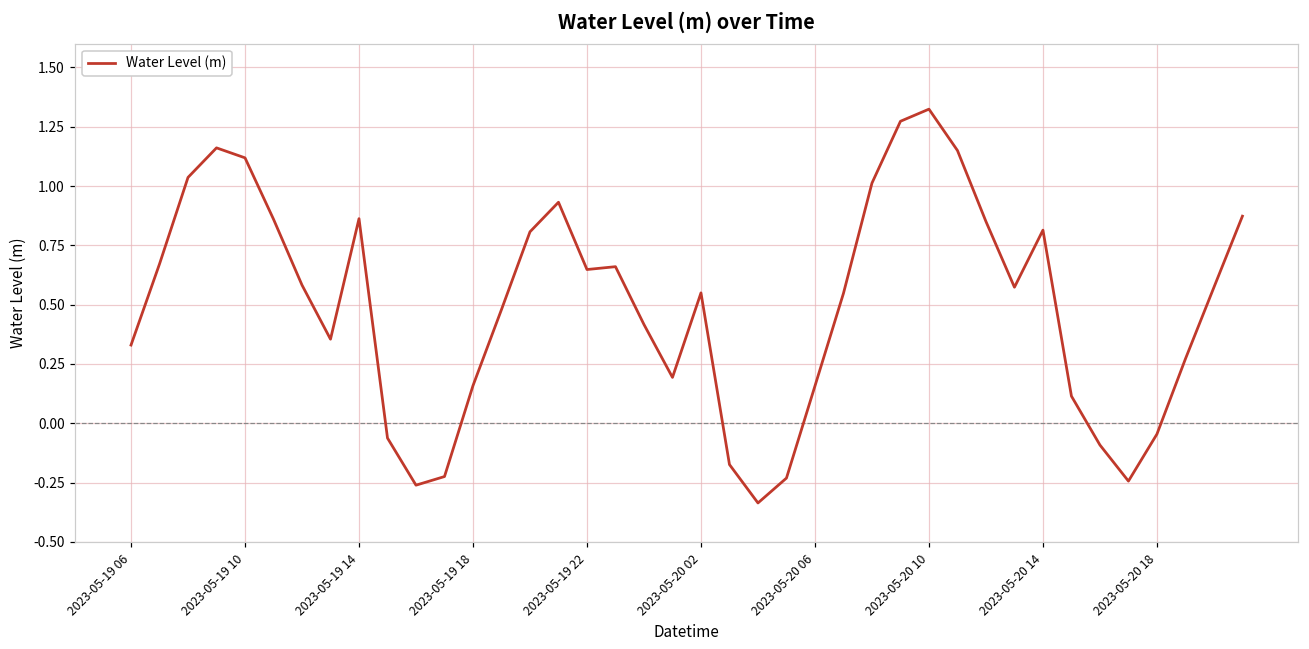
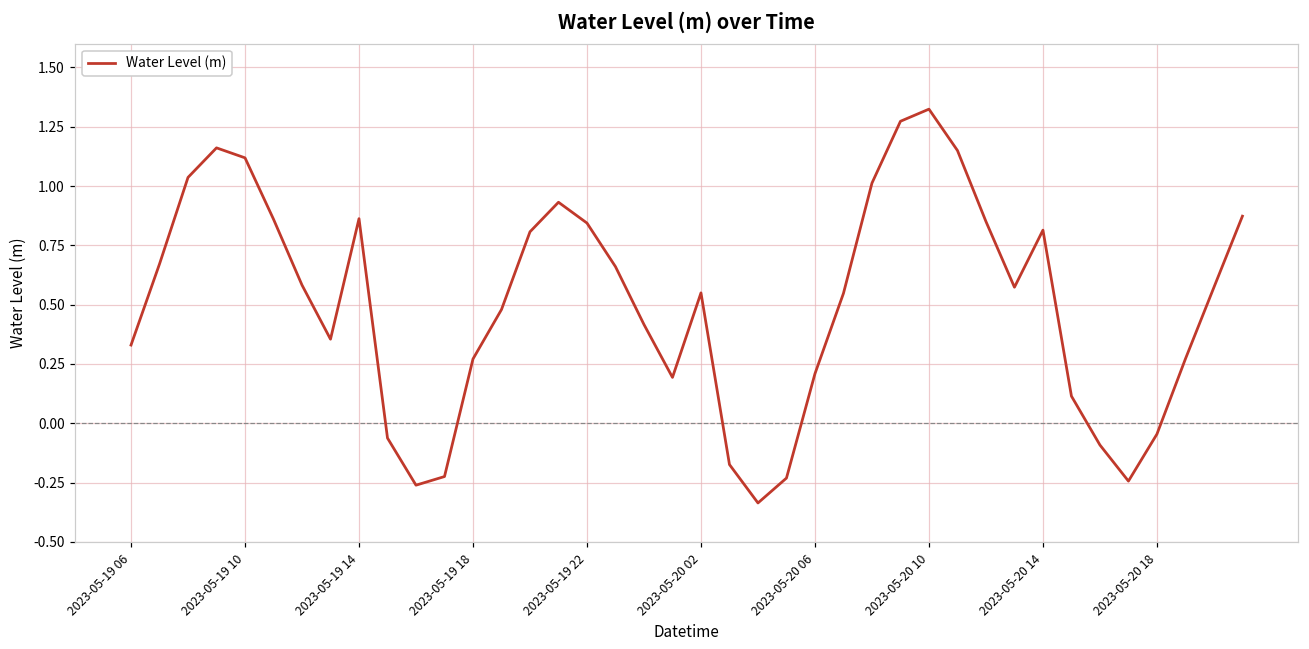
  {
    "2023-05-19 06": 0.33,
    "2023-05-19 10": 1.12,
    "2023-05-19 14": 0.86,
-   "2023-05-19 18": 0.16,
-   "2023-05-19 22": 0.65,
+   "2023-05-19 18": 0.27,
+   "2023-05-19 22": 0.84,
    "2023-05-20 02": 0.55,
-   "2023-05-20 06": 0.16,
+   "2023-05-20 06": 0.21,
    "2023-05-20 10": 1.32,
    "2023-05-20 14": 0.81,
    "2023-05-20 18": -0.05
  }
